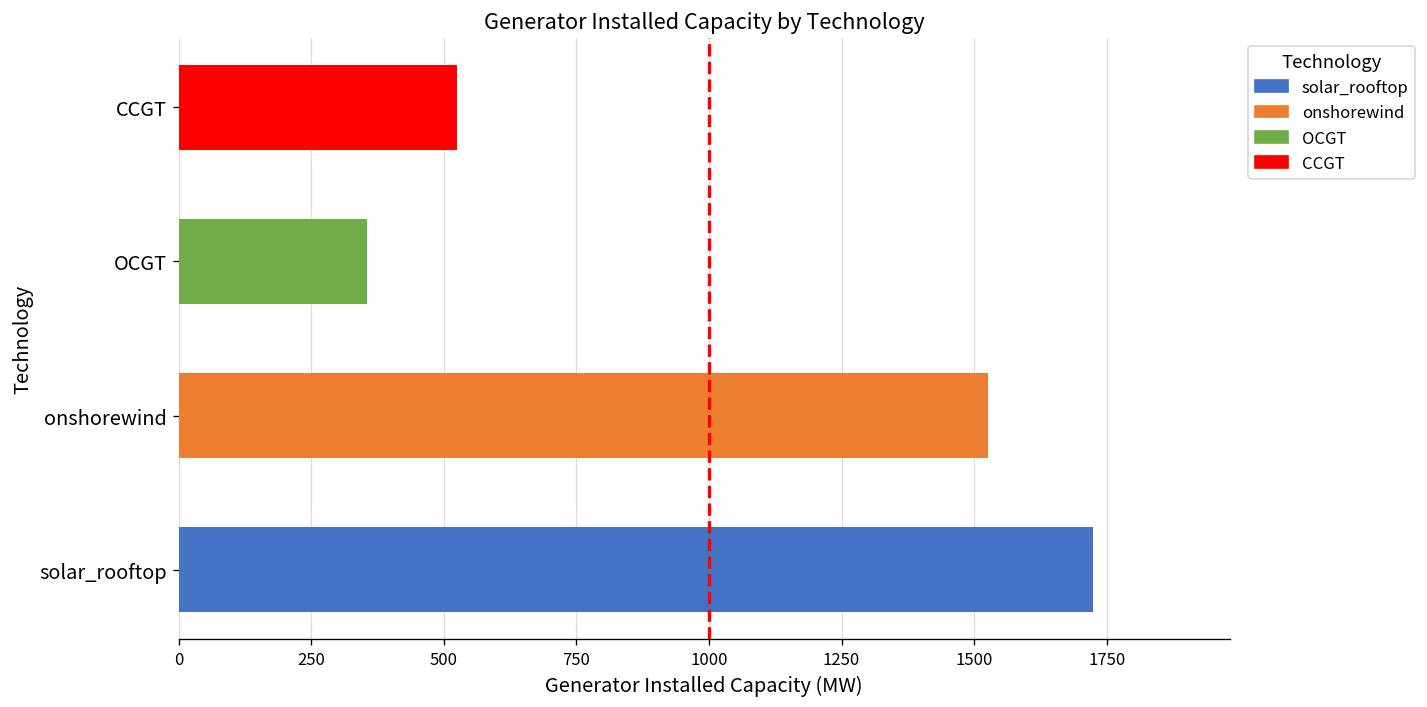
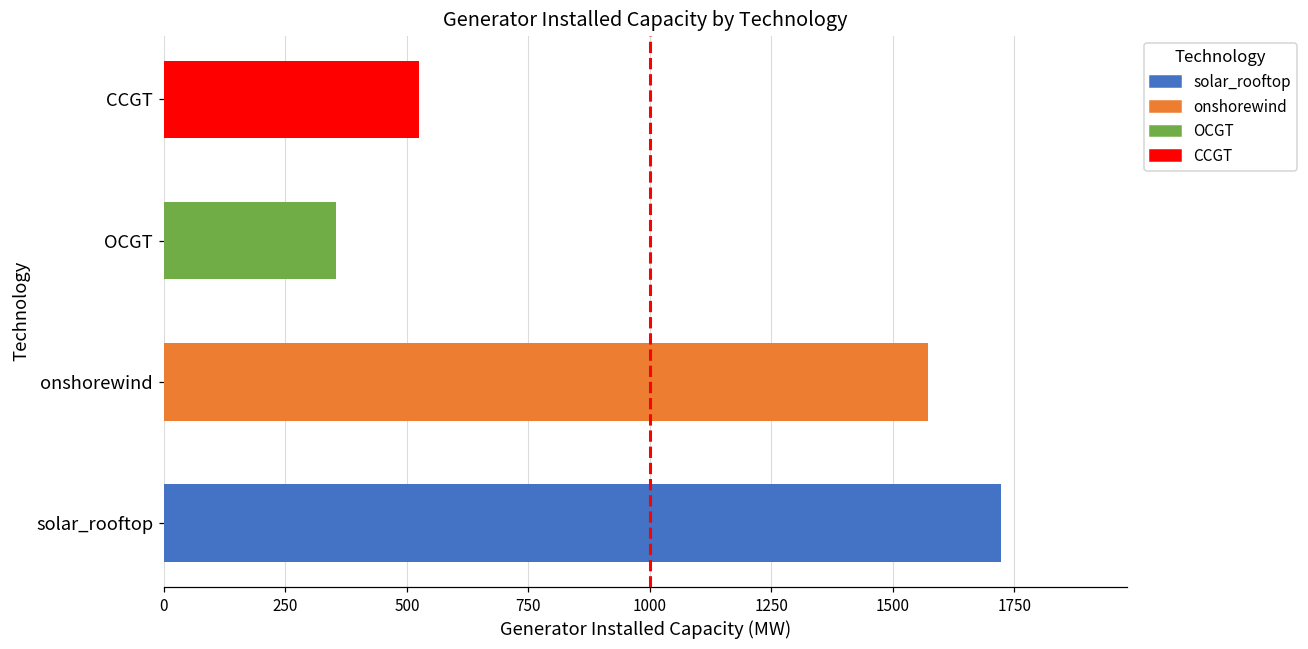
  {
    "CCGT": 520,
    "OCGT": 350,
-   "onshorewind": 1530,
+   "onshorewind": 1570,
    "solar_rooftop": 1720
  }
